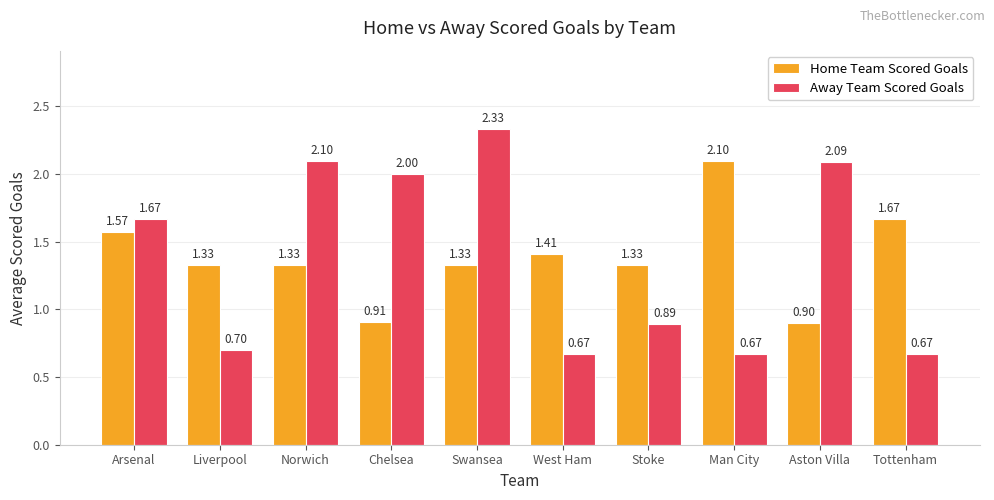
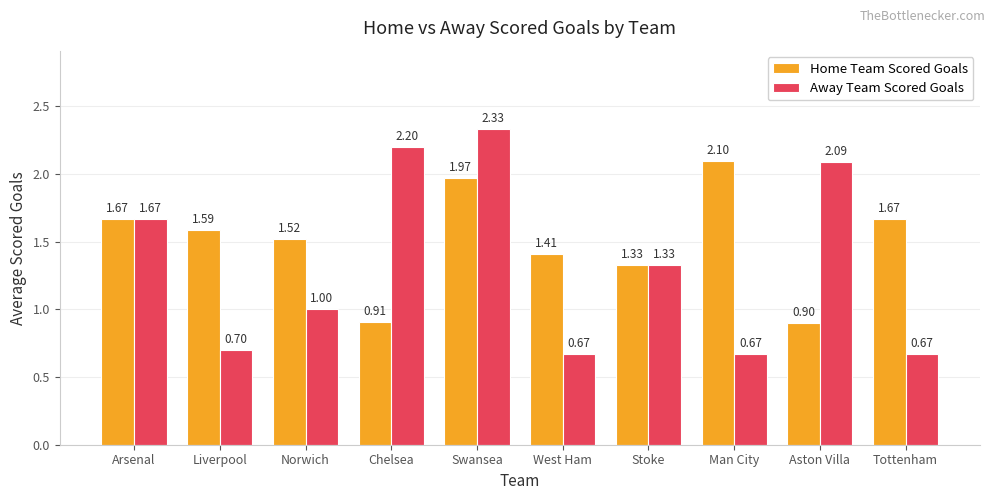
  {
    "Home Team Scored Goals": {
-     "Arsenal": 1.57,
-     "Liverpool": 1.33,
-     "Norwich": 1.33,
+     "Arsenal": 1.67,
+     "Liverpool": 1.59,
+     "Norwich": 1.52,
      "Chelsea": 0.91,
-     "Swansea": 1.33,
+     "Swansea": 1.97,
      "West Ham": 1.41,
      "Stoke": 1.33,
      "Man City": 2.10,
      "Aston Villa": 0.90,
      "Tottenham": 1.67
    },
    "Away Team Scored Goals": {
      "Arsenal": 1.67,
      "Liverpool": 0.70,
-     "Norwich": 2.10,
-     "Chelsea": 2.00,
+     "Norwich": 1.00,
+     "Chelsea": 2.20,
      "Swansea": 2.33,
      "West Ham": 0.67,
-     "Stoke": 0.89,
+     "Stoke": 1.33,
      "Man City": 0.67,
      "Aston Villa": 2.09,
      "Tottenham": 0.67
    }
  }
